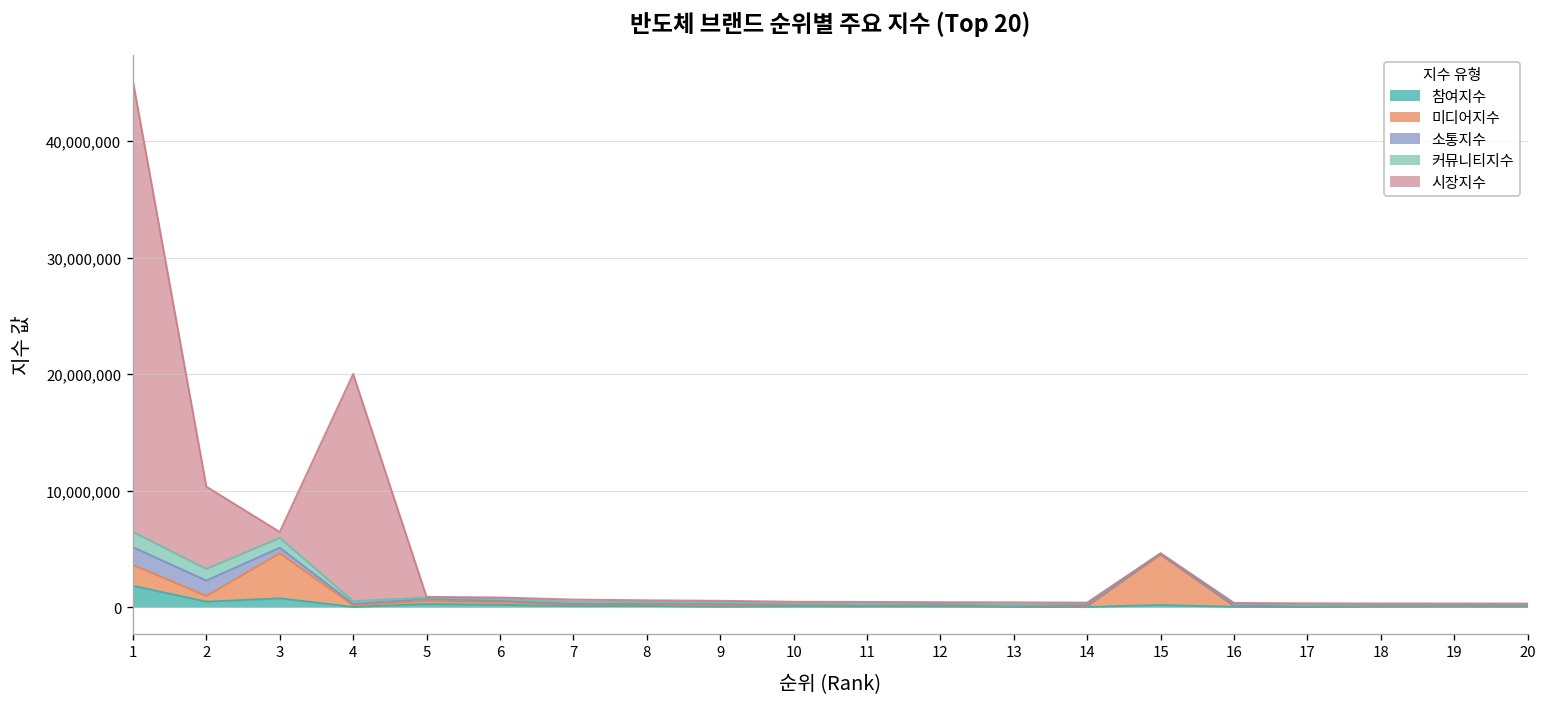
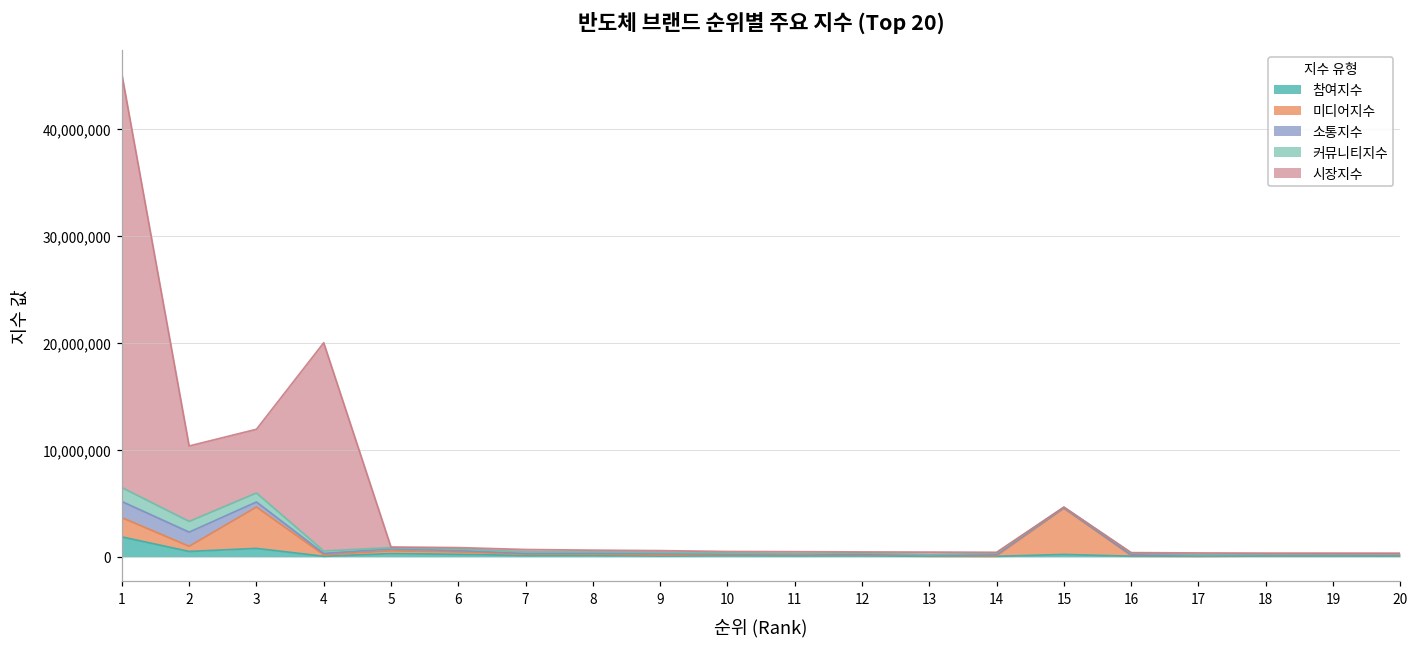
  {
    "미디어지수": {
      "1": "2,000,000",
      "2": "0",
      "3": "4,000,000"
    },
    "시장지수": {
      "1": "39,000,000",
      "2": "7,000,000",
-     "3": "1,000,000",
+     "3": "6,000,000",
      "4": "19,000,000"
    }
  }
